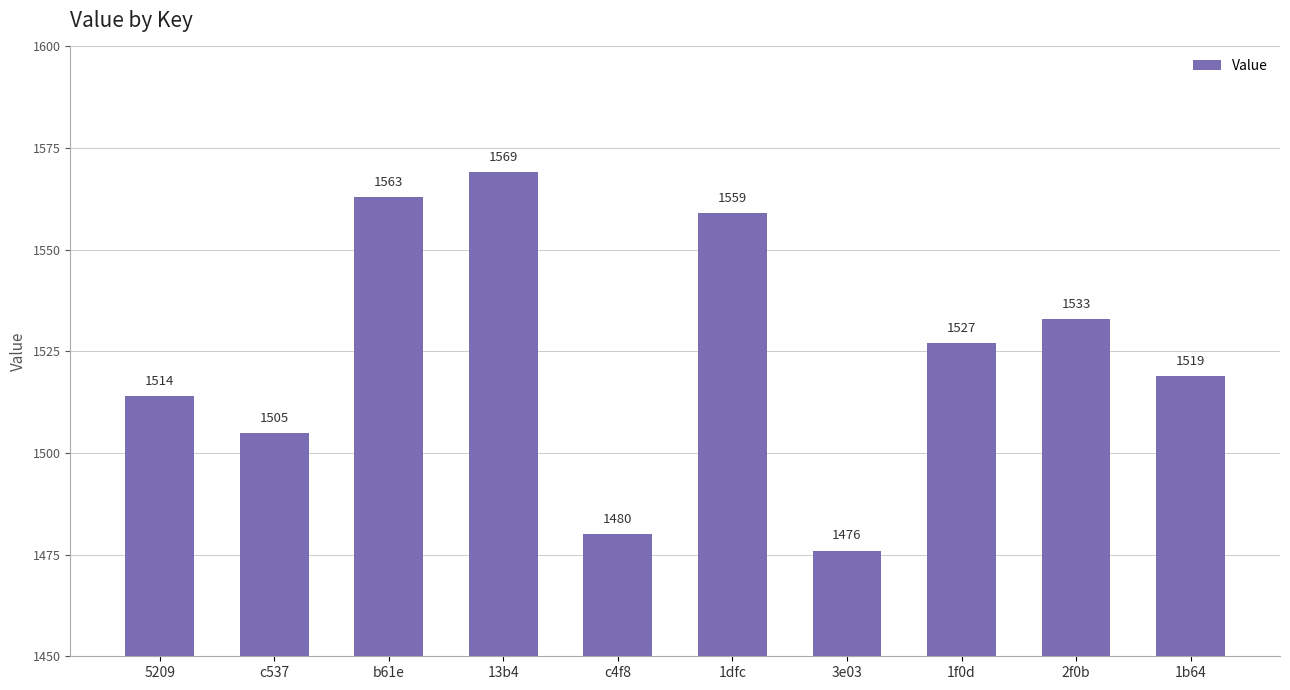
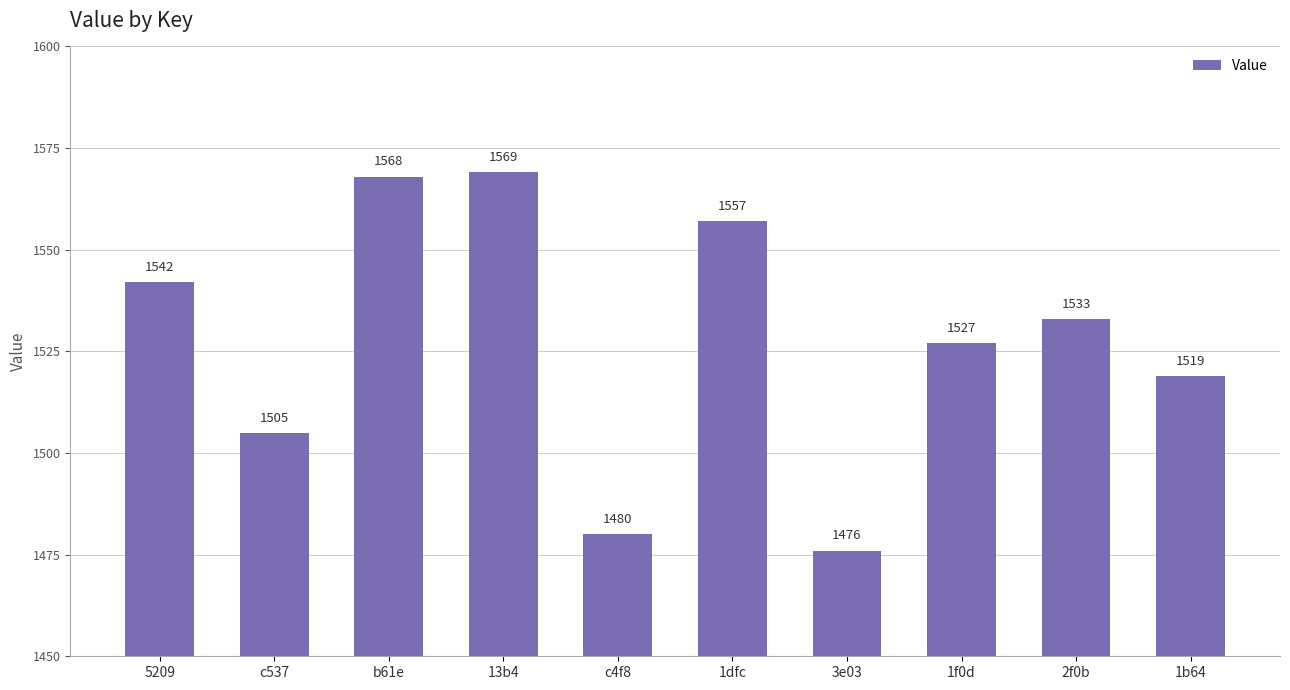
  {
-   "5209": 1514,
+   "5209": 1542,
    "c537": 1505,
-   "b61e": 1563,
+   "b61e": 1568,
    "13b4": 1569,
    "c4f8": 1480,
-   "1dfc": 1559,
+   "1dfc": 1557,
    "3e03": 1476,
    "1f0d": 1527,
    "2f0b": 1533,
    "1b64": 1519
  }
